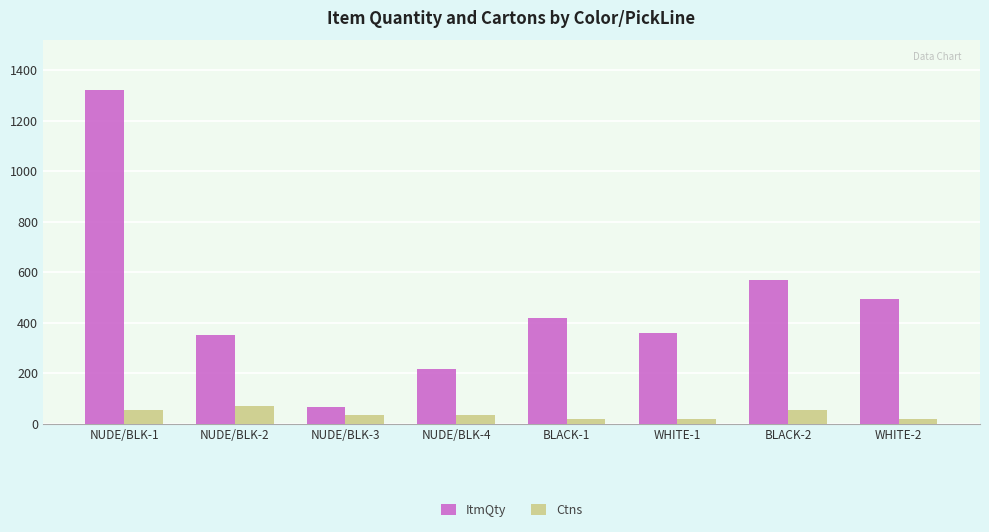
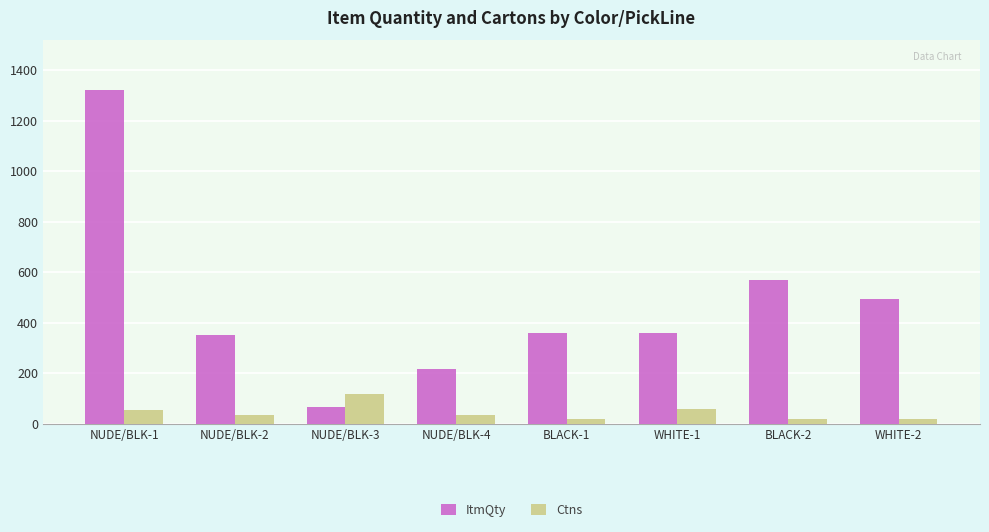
  {
    "ItmQty": {
      "NUDE/BLK-1": 1320,
      "NUDE/BLK-2": 350,
      "NUDE/BLK-3": 70,
      "NUDE/BLK-4": 220,
-     "BLACK-1": 420,
+     "BLACK-1": 360,
      "WHITE-1": 360,
      "BLACK-2": 570,
      "WHITE-2": 490
    },
    "Ctns": {
      "NUDE/BLK-1": 60,
-     "NUDE/BLK-2": 70,
-     "NUDE/BLK-3": 40,
+     "NUDE/BLK-2": 40,
+     "NUDE/BLK-3": 120,
      "NUDE/BLK-4": 40,
      "BLACK-1": 20,
-     "WHITE-1": 20,
-     "BLACK-2": 60,
+     "WHITE-1": 60,
+     "BLACK-2": 20,
      "WHITE-2": 20
    }
  }
